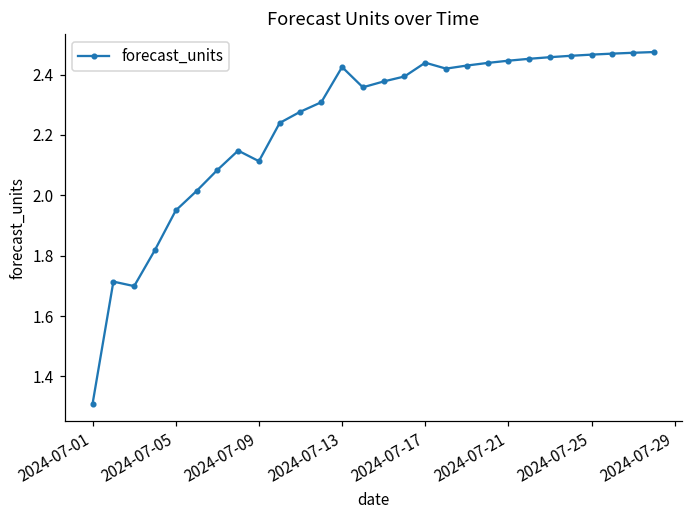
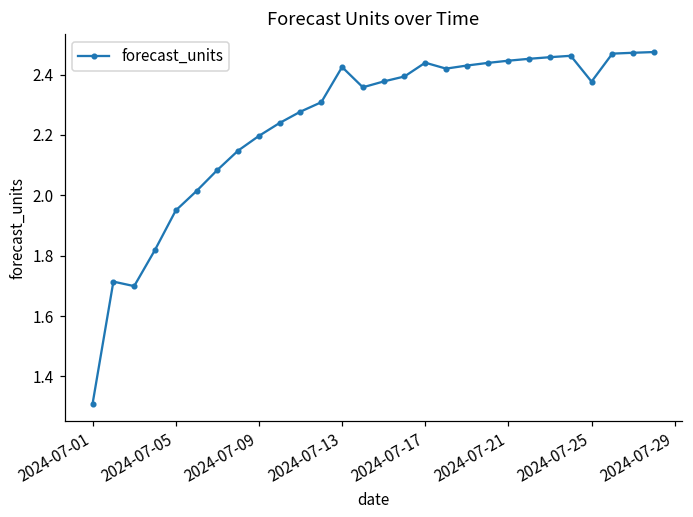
  {
    "2024-07-01": 1.31,
    "2024-07-05": 1.95,
-   "2024-07-09": 2.11,
+   "2024-07-09": 2.20,
    "2024-07-13": 2.43,
    "2024-07-17": 2.44,
    "2024-07-21": 2.45,
-   "2024-07-25": 2.47
+   "2024-07-25": 2.38
  }
